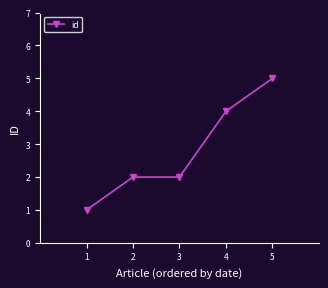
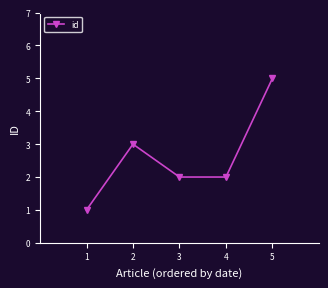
  {
    "1": 1,
-   "2": 2,
+   "2": 3,
    "3": 2,
-   "4": 4,
+   "4": 2,
    "5": 5
  }
